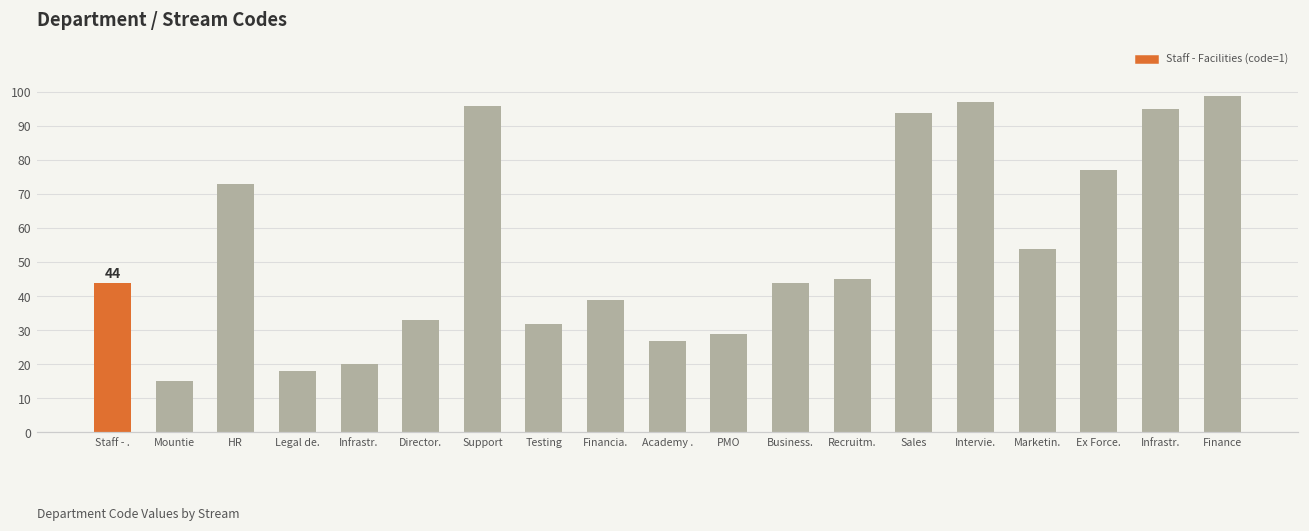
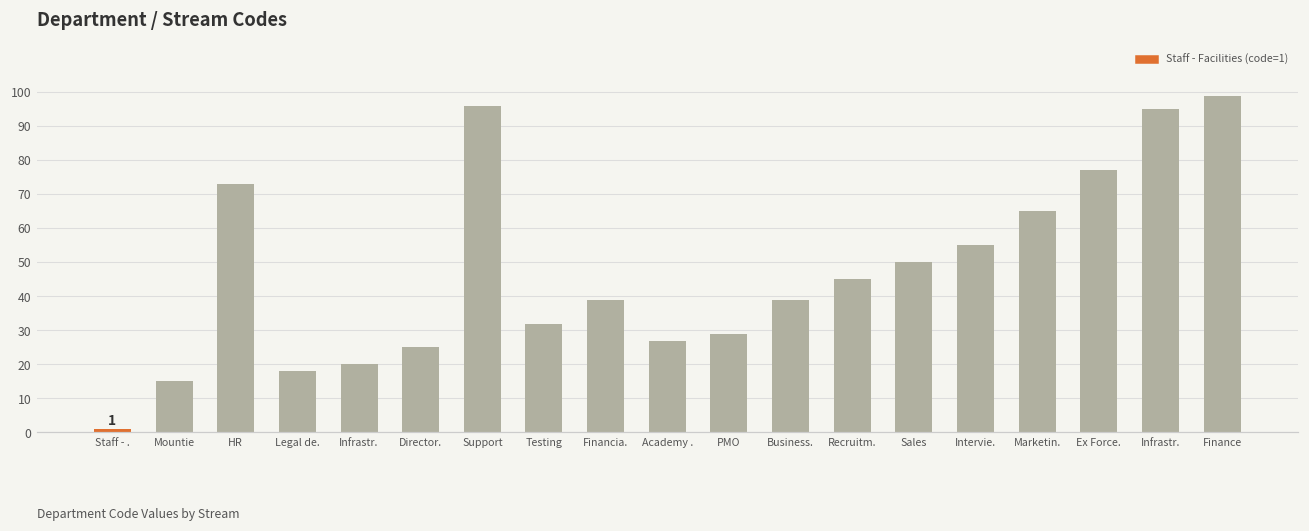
  {
-   "Staff - .": 44,
-   "Director.": 33,
-   "Business.": 44,
-   "Sales": 94,
-   "Intervie.": 97,
-   "Marketin.": 54
+   "Staff - .": 1,
+   "Director.": 25,
+   "Business.": 39,
+   "Sales": 50,
+   "Intervie.": 55,
+   "Marketin.": 65
  }
